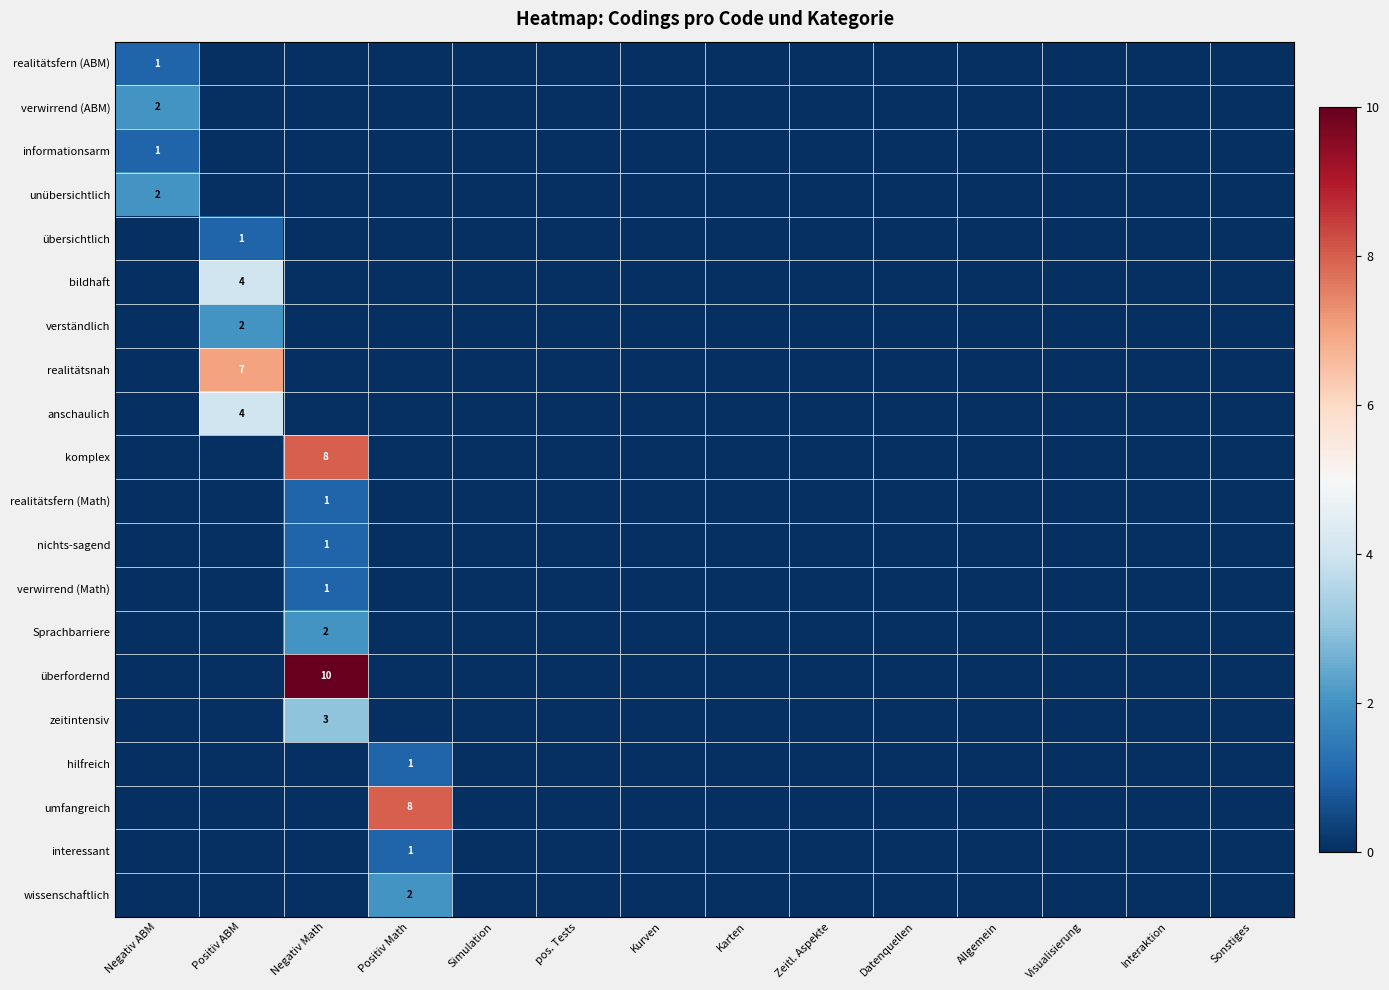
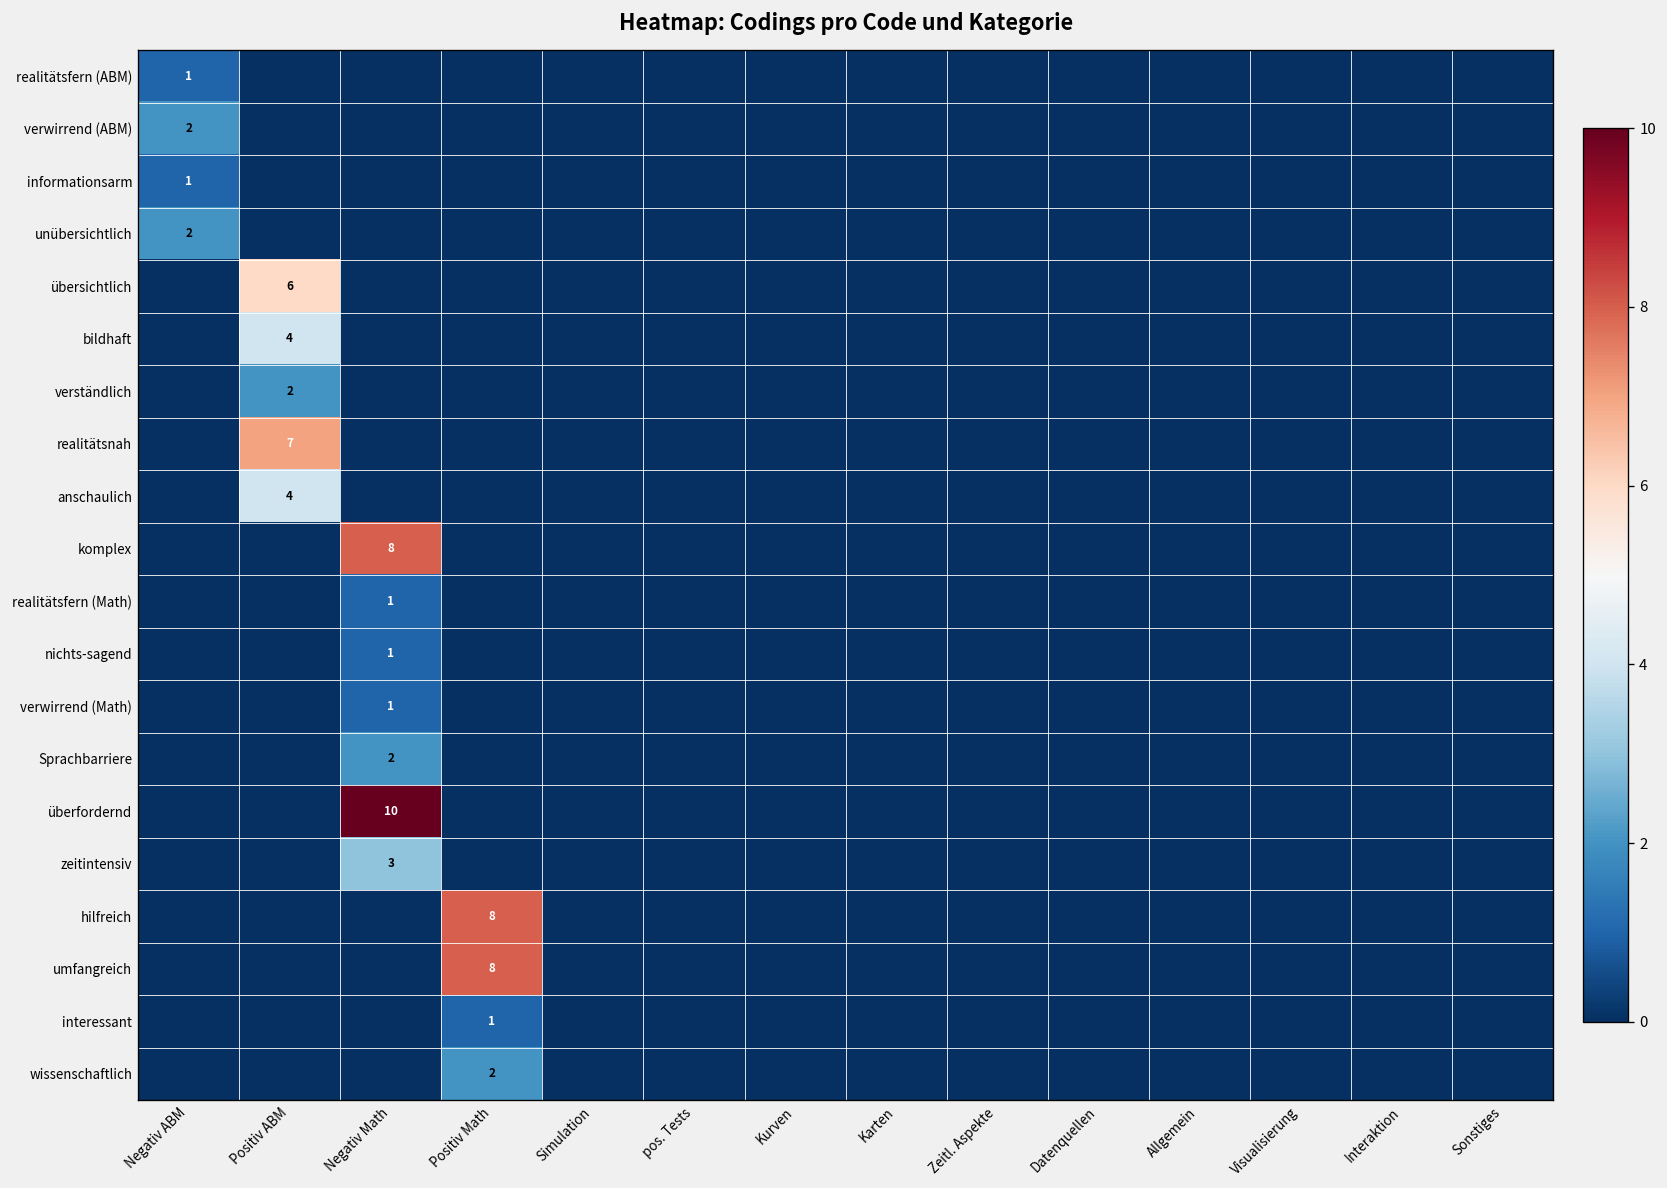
  {
    "realitätsfern (ABM)": {
      "Negativ ABM": 1
    },
    "verwirrend (ABM)": {
      "Negativ ABM": 2
    },
    "informationsarm": {
      "Negativ ABM": 1
    },
    "unübersichtlich": {
      "Negativ ABM": 2
    },
    "übersichtlich": {
-     "Positiv ABM": 1
+     "Positiv ABM": 6
    },
    "bildhaft": {
      "Positiv ABM": 4
    },
    "verständlich": {
      "Positiv ABM": 2
    },
    "realitätsnah": {
      "Positiv ABM": 7
    },
    "anschaulich": {
      "Positiv ABM": 4
    },
    "komplex": {
      "Negativ Math": 8
    },
    "realitätsfern (Math)": {
      "Negativ Math": 1
    },
    "nichts-sagend": {
      "Negativ Math": 1
    },
    "verwirrend (Math)": {
      "Negativ Math": 1
    },
    "Sprachbarriere": {
      "Negativ Math": 2
    },
    "überfordernd": {
      "Negativ Math": 10
    },
    "zeitintensiv": {
      "Negativ Math": 3
    },
    "hilfreich": {
-     "Positiv Math": 1
+     "Positiv Math": 8
    },
    "umfangreich": {
      "Positiv Math": 8
    },
    "interessant": {
      "Positiv Math": 1
    },
    "wissenschaftlich": {
      "Positiv Math": 2
    }
  }
